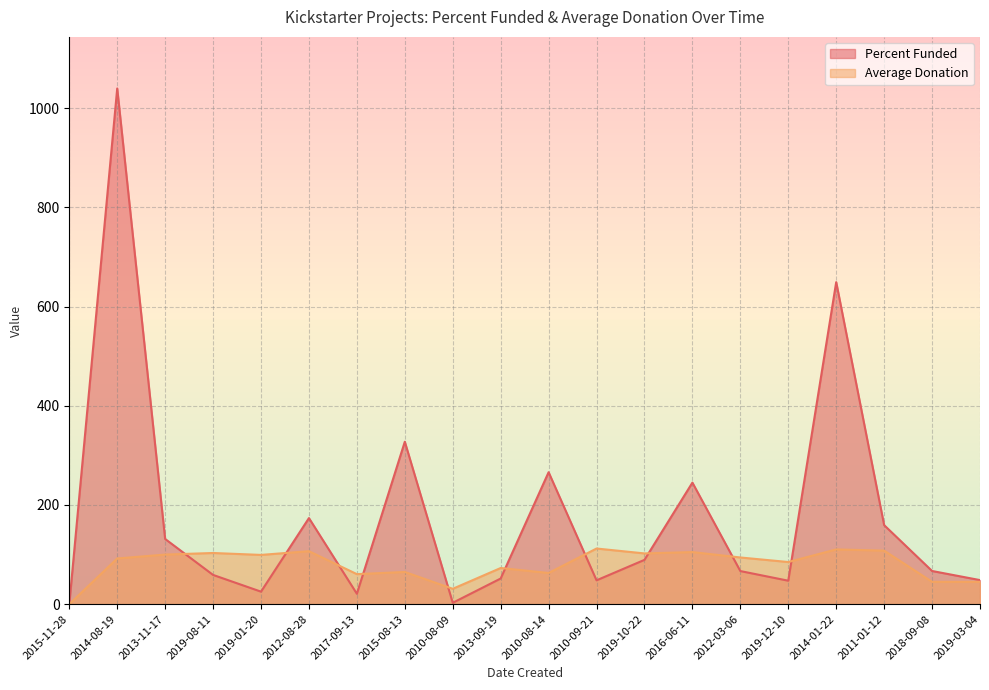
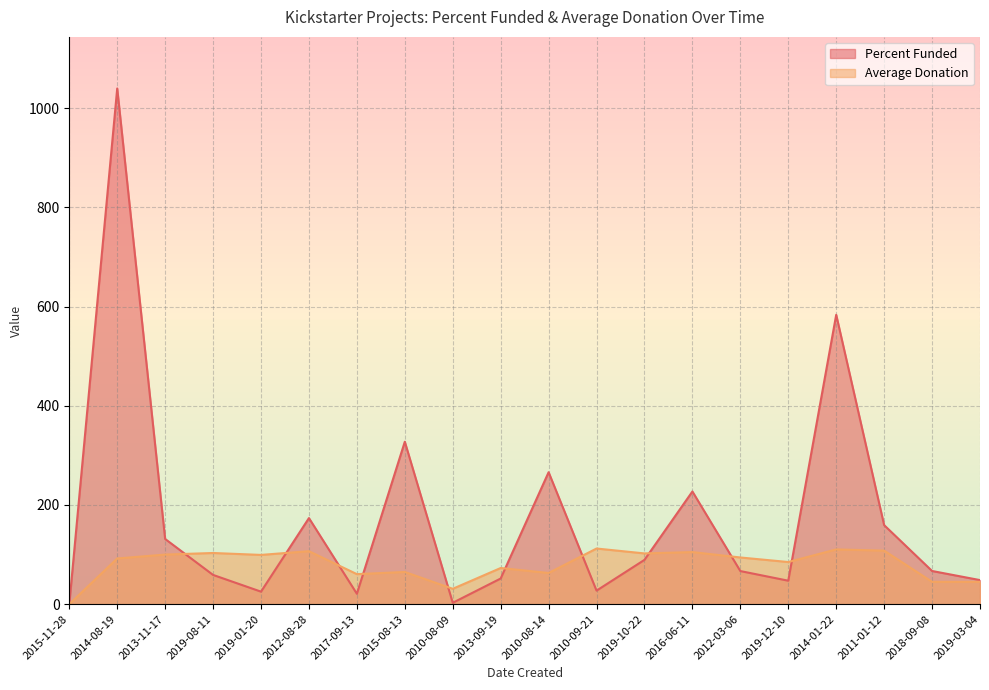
  {
    "Percent Funded": {
      "2014-08-19": 1040,
      "2013-11-17": 130,
      "2019-08-11": 60,
      "2019-01-20": 30,
      "2012-08-28": 170,
      "2017-09-13": 20,
      "2015-08-13": 330,
      "2010-08-09": 0,
      "2013-09-19": 50,
      "2010-08-14": 270,
-     "2010-09-21": 50,
+     "2010-09-21": 30,
      "2019-10-22": 90,
-     "2016-06-11": 250,
+     "2016-06-11": 230,
      "2012-03-06": 70,
      "2019-12-10": 50,
-     "2014-01-22": 650,
+     "2014-01-22": 580,
      "2011-01-12": 160,
      "2018-09-08": 70
    },
    "Average Donation": {
      "2014-08-19": 90,
      "2013-11-17": 100,
      "2019-08-11": 100,
      "2019-01-20": 100,
      "2012-08-28": 110,
      "2017-09-13": 60,
      "2015-08-13": 60,
      "2010-08-09": 30,
      "2013-09-19": 70,
      "2010-08-14": 60,
      "2010-09-21": 110,
      "2019-10-22": 100,
      "2016-06-11": 110,
      "2012-03-06": 90,
      "2019-12-10": 80,
      "2014-01-22": 110,
      "2011-01-12": 110,
      "2018-09-08": 50
    }
  }
